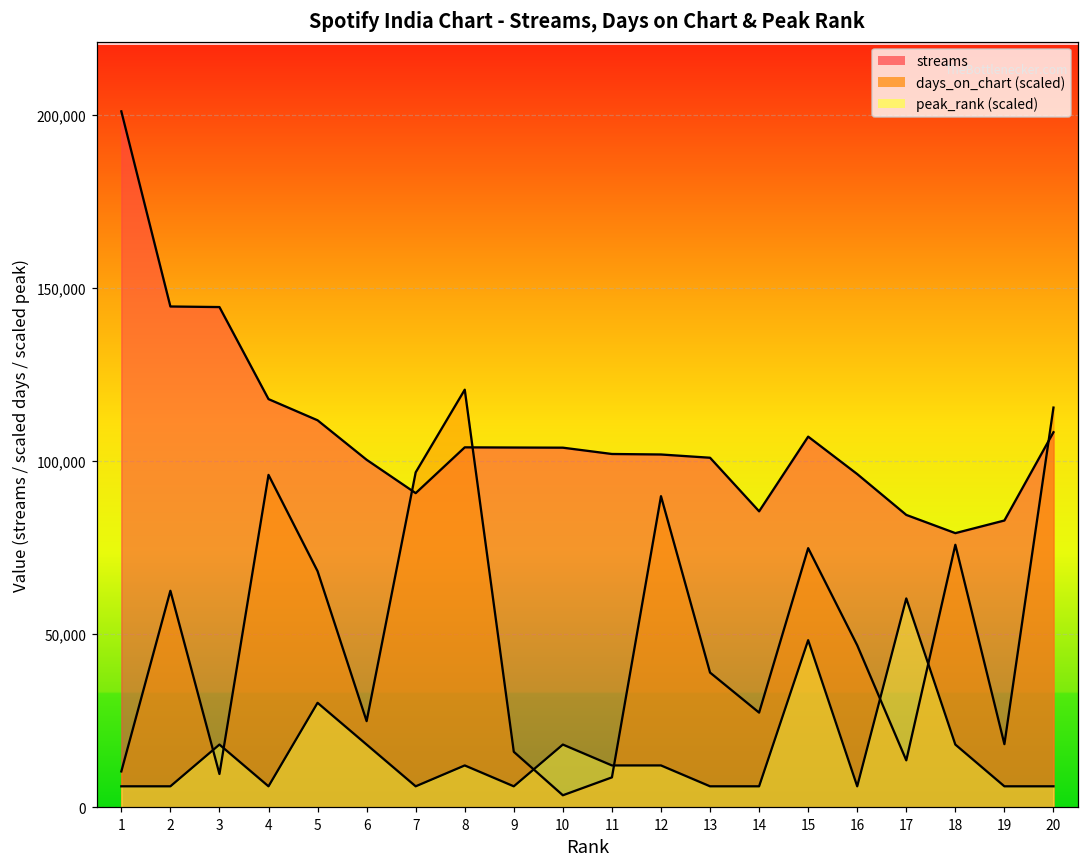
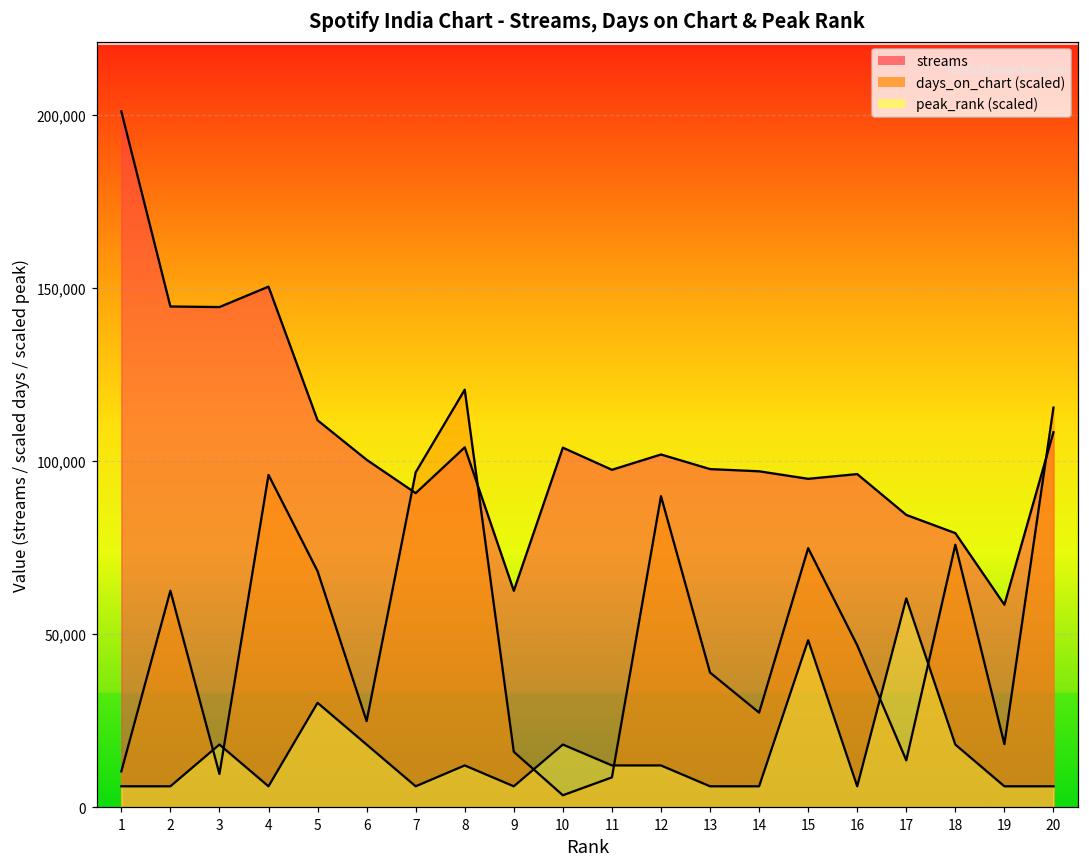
  {
    "streams": {
      "1": "201,000",
      "2": "145,000",
      "3": "145,000",
-     "4": "118,000",
+     "4": "150,000",
      "5": "112,000",
      "6": "100,000",
      "7": "91,000",
      "8": "104,000",
-     "9": "104,000",
+     "9": "63,000",
      "10": "104,000",
-     "11": "102,000",
+     "11": "98,000",
      "12": "102,000",
-     "13": "101,000",
-     "14": "86,000",
-     "15": "107,000",
+     "13": "98,000",
+     "14": "97,000",
+     "15": "95,000",
      "16": "96,000",
      "17": "84,000",
      "18": "79,000",
-     "19": "83,000",
+     "19": "59,000",
      "20": "108,000"
    }
  }
